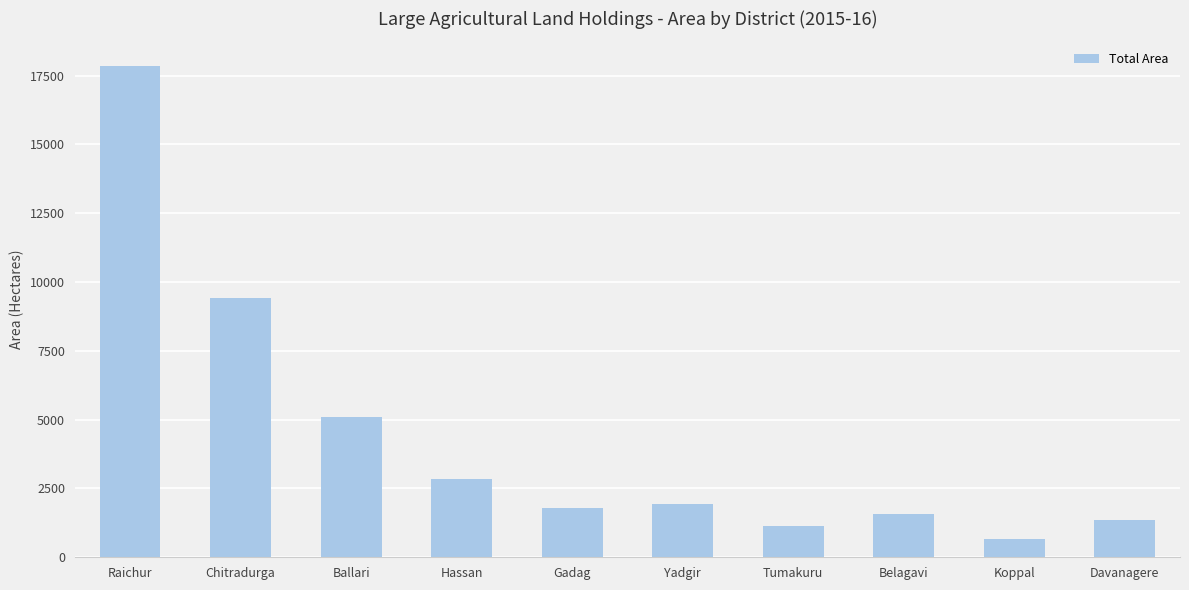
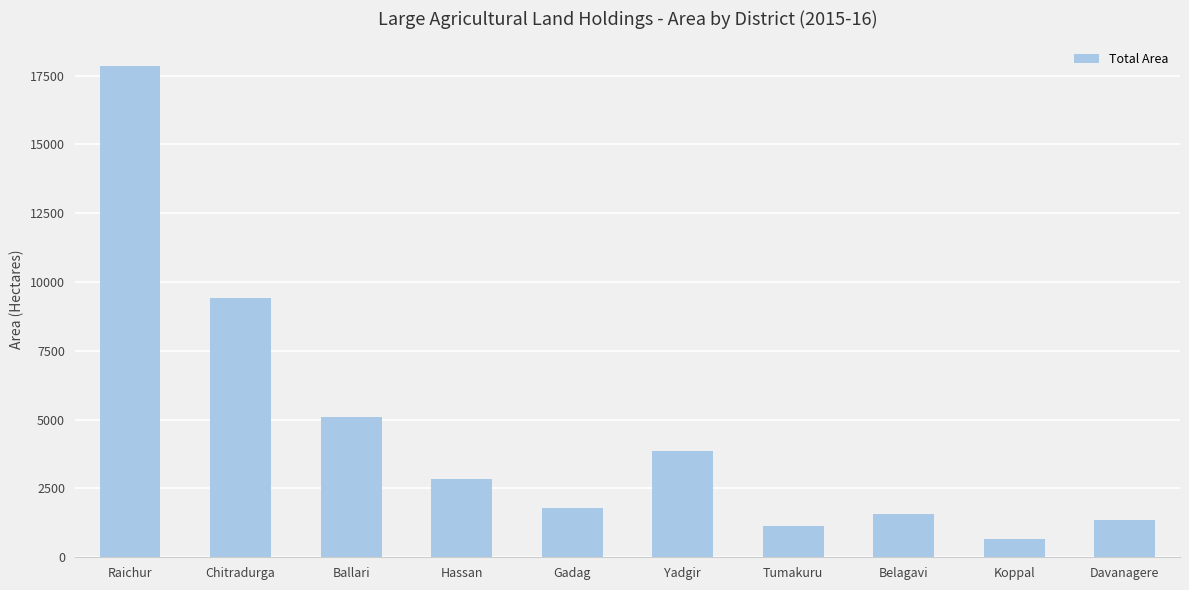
  {
    "Raichur": 17900,
    "Chitradurga": 9400,
    "Ballari": 5100,
    "Hassan": 2900,
    "Gadag": 1800,
-   "Yadgir": 1900,
+   "Yadgir": 3900,
    "Tumakuru": 1100,
    "Belagavi": 1600,
    "Koppal": 700,
    "Davanagere": 1400
  }
